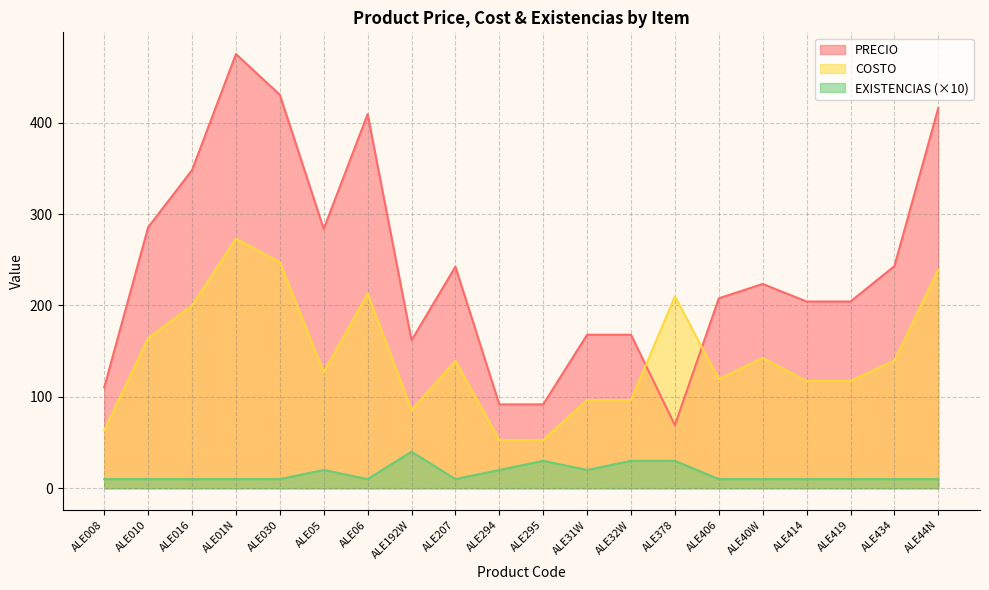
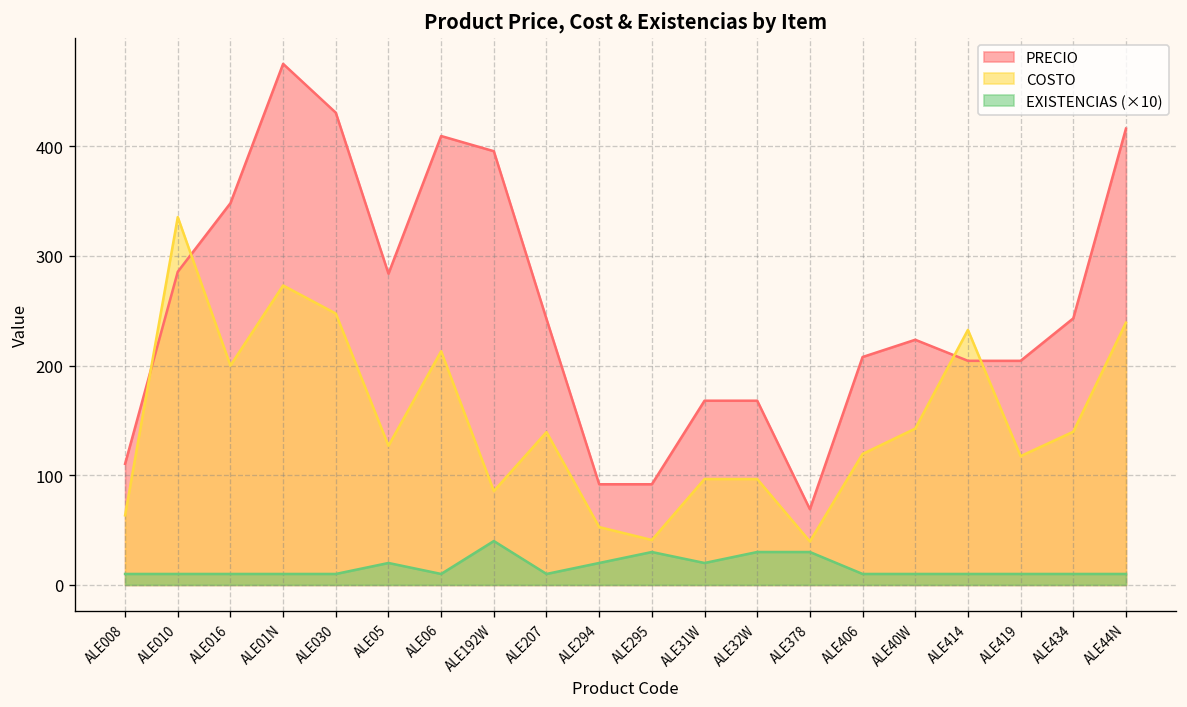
  {
    "PRECIO": {
      "ALE008": 110,
      "ALE010": 290,
      "ALE016": 350,
      "ALE01N": 480,
      "ALE030": 430,
      "ALE05": 280,
      "ALE06": 410,
-     "ALE192W": 160,
+     "ALE192W": 400,
      "ALE207": 240,
      "ALE294": 90,
      "ALE295": 90,
      "ALE31W": 170,
      "ALE32W": 170,
      "ALE378": 70,
      "ALE406": 210,
      "ALE40W": 220,
      "ALE414": 200,
      "ALE419": 200,
      "ALE434": 240,
      "ALE44N": 420
    },
    "COSTO": {
      "ALE008": 60,
-     "ALE010": 160,
+     "ALE010": 340,
      "ALE016": 200,
      "ALE01N": 270,
      "ALE030": 250,
      "ALE05": 130,
      "ALE06": 210,
      "ALE192W": 90,
      "ALE207": 140,
      "ALE294": 50,
-     "ALE295": 50,
+     "ALE295": 40,
      "ALE31W": 100,
      "ALE32W": 100,
-     "ALE378": 210,
+     "ALE378": 40,
      "ALE406": 120,
      "ALE40W": 140,
-     "ALE414": 120,
+     "ALE414": 230,
      "ALE419": 120,
      "ALE434": 140,
      "ALE44N": 240
    },
    "EXISTENCIAS (×10)": {
      "ALE008": 10,
      "ALE010": 10,
      "ALE016": 10,
      "ALE01N": 10,
      "ALE030": 10,
      "ALE05": 20,
      "ALE06": 10,
      "ALE192W": 40,
      "ALE207": 10,
      "ALE294": 20,
      "ALE295": 30,
      "ALE31W": 20,
      "ALE32W": 30,
      "ALE378": 30,
      "ALE406": 10,
      "ALE40W": 10,
      "ALE414": 10,
      "ALE419": 10,
      "ALE434": 10,
      "ALE44N": 10
    }
  }
